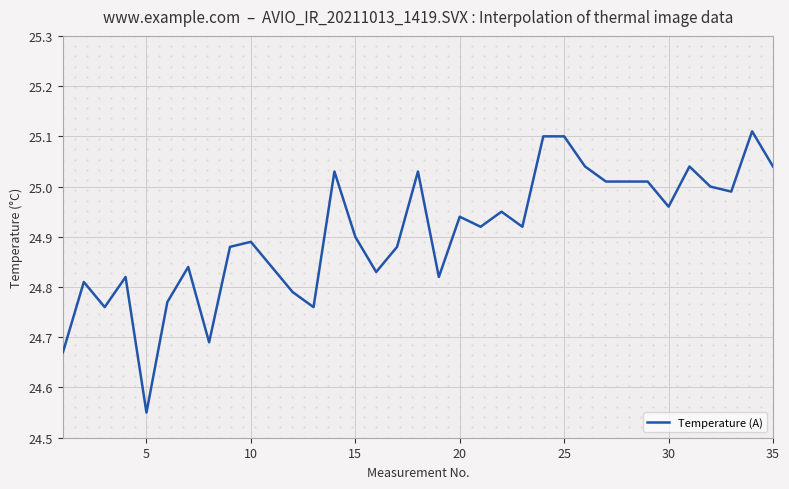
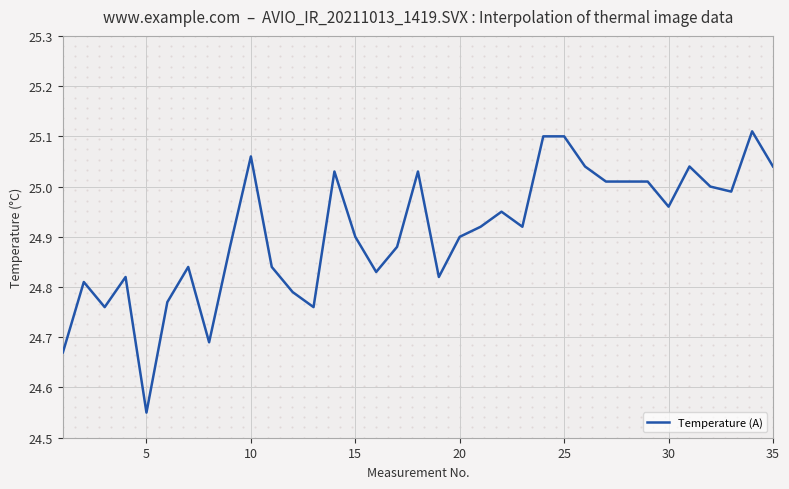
  {
    "Temperature (A)": {
      "5": 24.55,
-     "10": 24.89,
+     "10": 25.06,
      "15": 24.90,
-     "20": 24.94,
+     "20": 24.90,
      "25": 25.10,
      "30": 24.96,
      "35": 25.04
    }
  }
